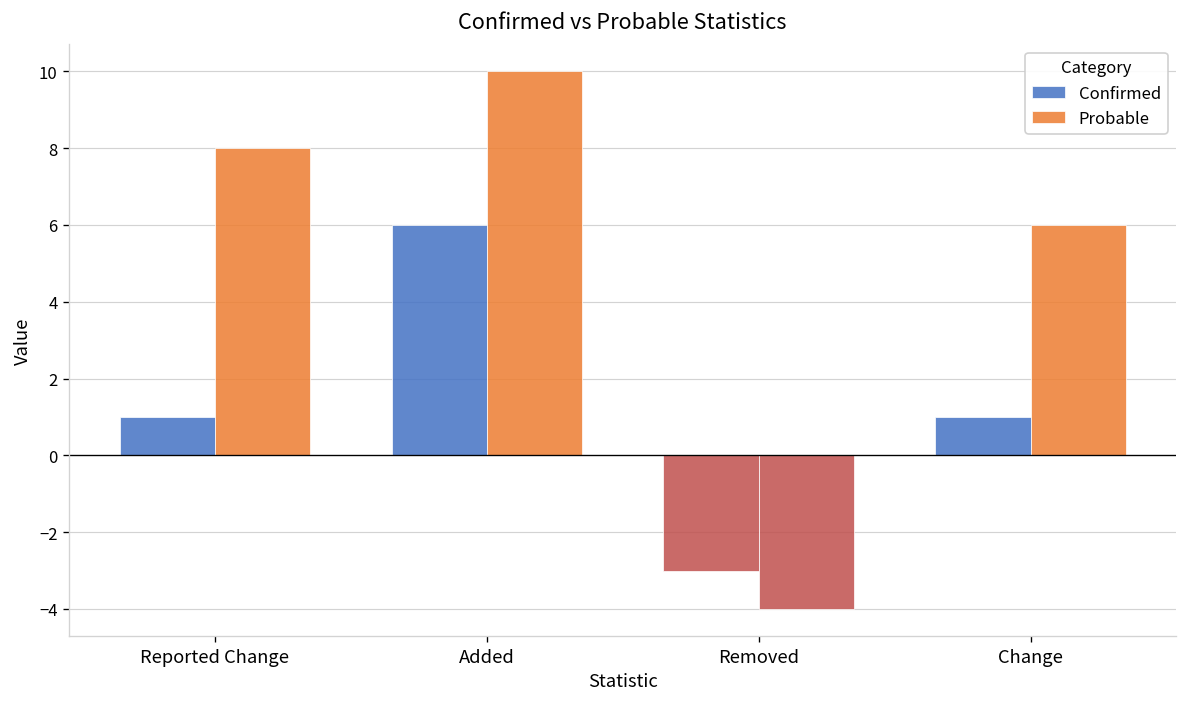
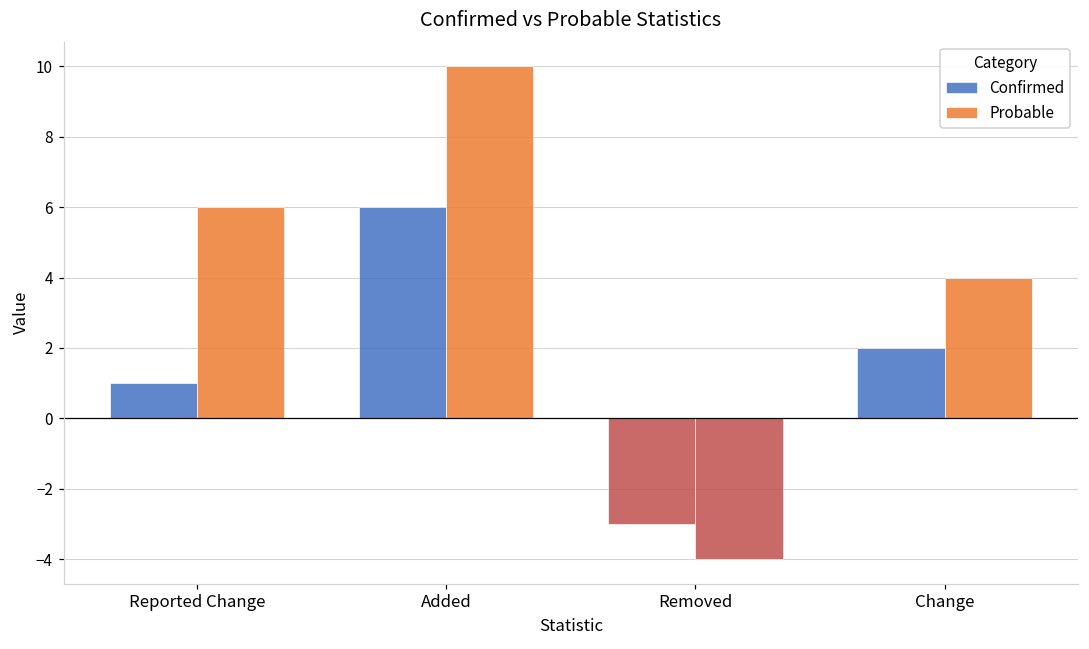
  {
    "Confirmed": {
      "Reported Change": 1,
      "Added": 6,
      "Removed": -3,
-     "Change": 1
+     "Change": 2
    },
    "Probable": {
-     "Reported Change": 8,
+     "Reported Change": 6,
      "Added": 10,
      "Removed": -4,
-     "Change": 6
+     "Change": 4
    }
  }
